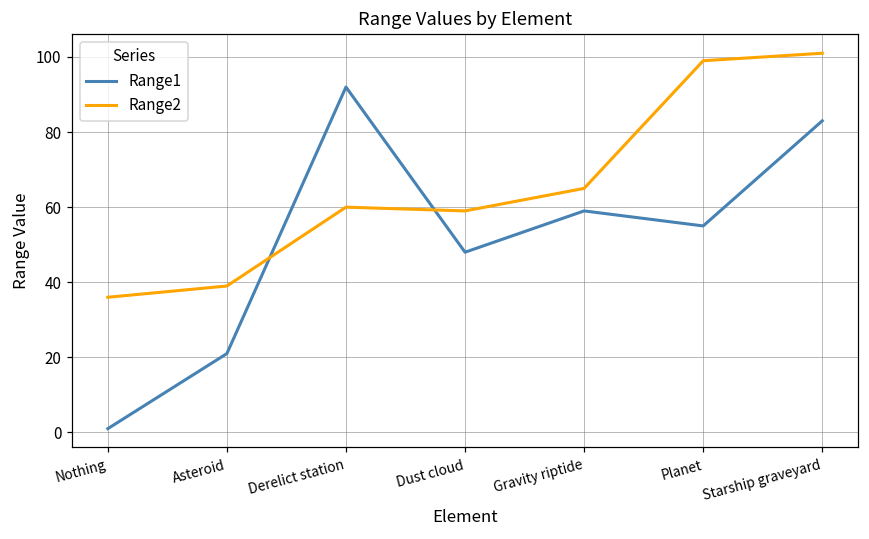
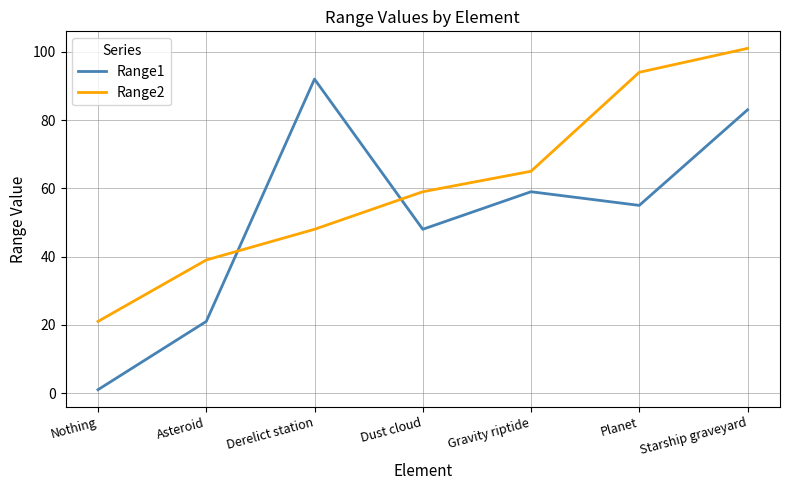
  {
    "Range1": {
      "Nothing": 1,
      "Asteroid": 21,
      "Derelict station": 92,
      "Dust cloud": 48,
      "Gravity riptide": 59,
      "Planet": 55,
      "Starship graveyard": 83
    },
    "Range2": {
-     "Nothing": 36,
+     "Nothing": 21,
      "Asteroid": 39,
-     "Derelict station": 60,
+     "Derelict station": 48,
      "Dust cloud": 59,
      "Gravity riptide": 65,
-     "Planet": 99,
+     "Planet": 94,
      "Starship graveyard": 101
    }
  }
